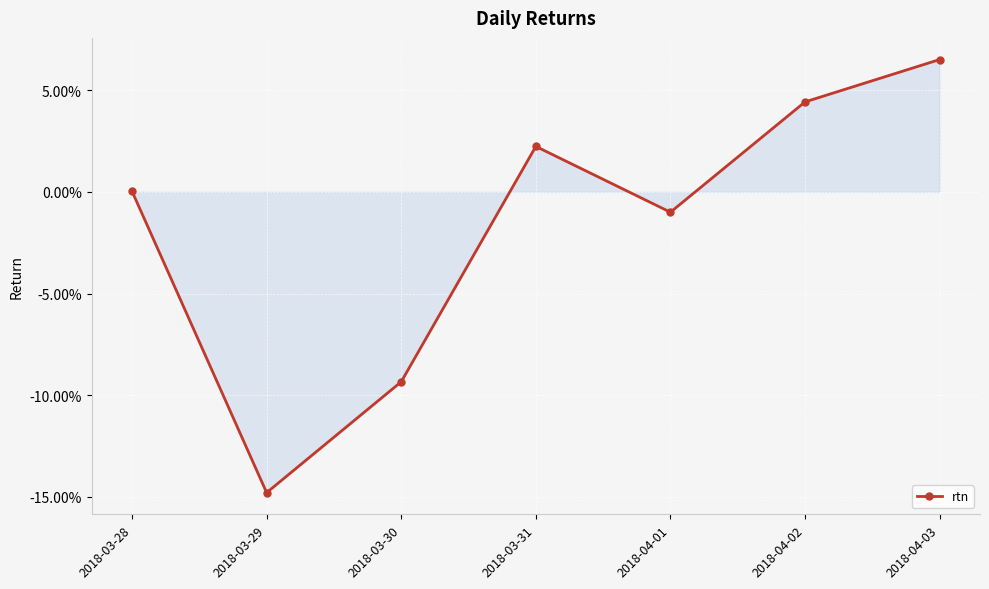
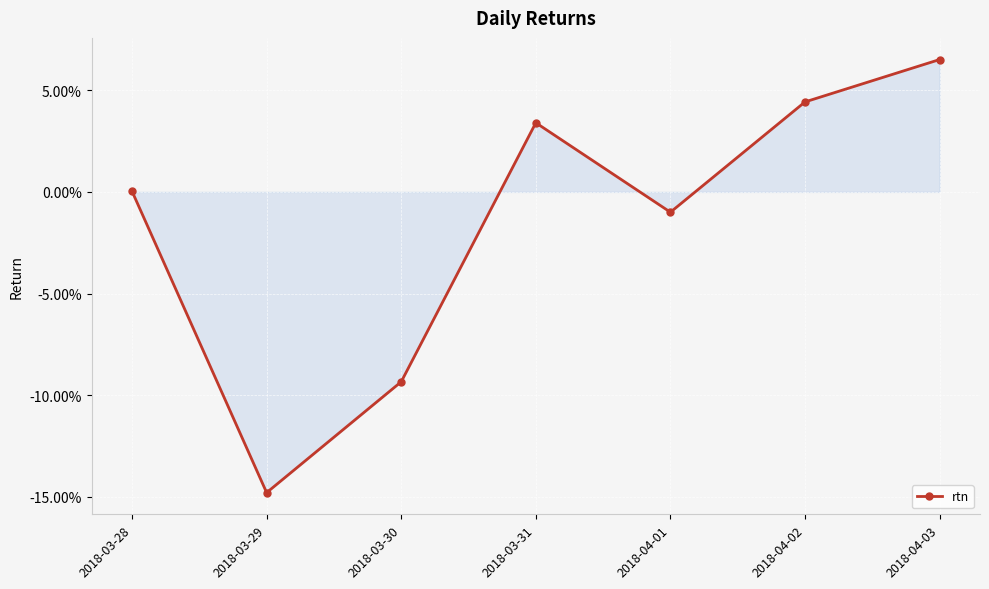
  {
    "rtn": {
      "2018-03-29": "-14.8%",
      "2018-03-30": "-9.3%",
-     "2018-03-31": "2.2%",
+     "2018-03-31": "3.4%",
      "2018-04-01": "-1.0%"
    }
  }
